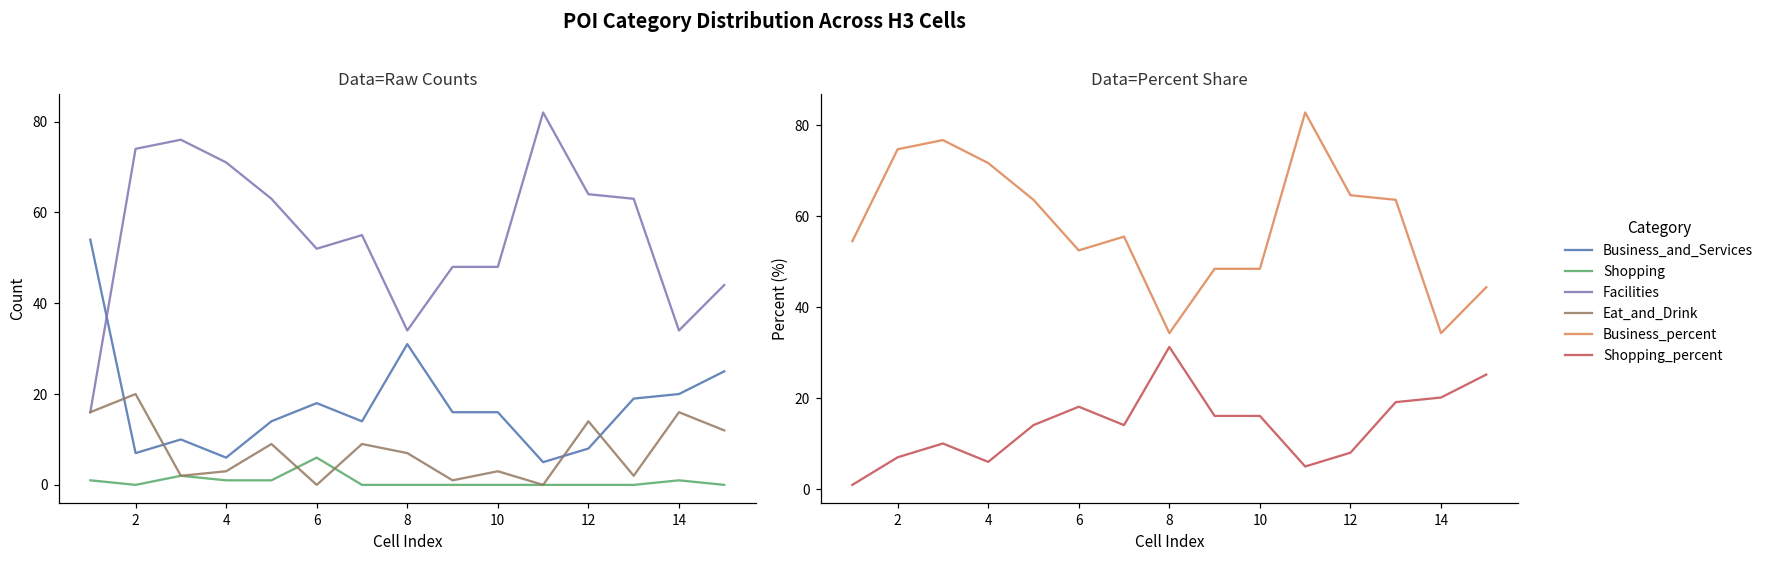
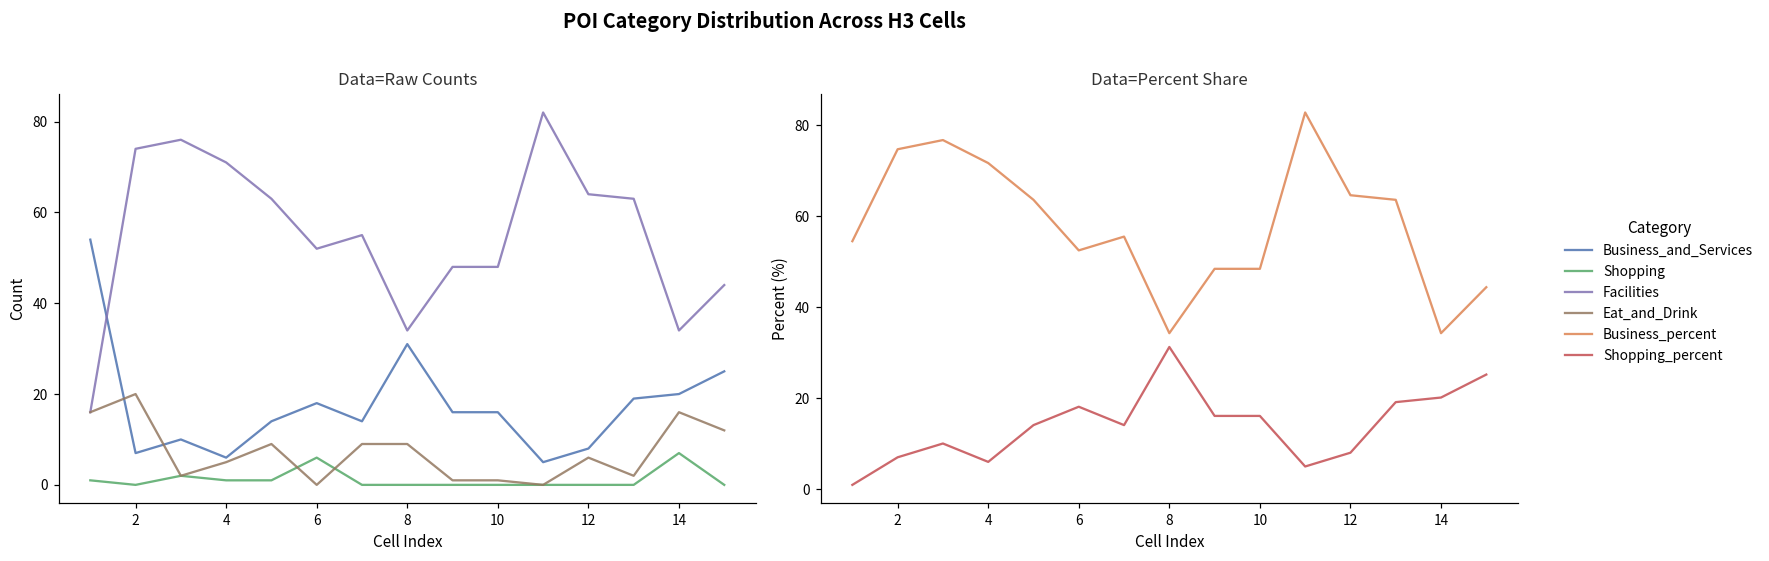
  {
    "Data=Raw Counts": {
      "Shopping": {
        "2": 0,
        "4": 1,
        "6": 6,
        "8": 0,
        "10": 0,
        "12": 0,
-       "14": 1
+       "14": 7
      },
      "Eat_and_Drink": {
        "2": 20,
-       "4": 3,
+       "4": 5,
        "6": 0,
-       "8": 7,
-       "10": 3,
-       "12": 14,
+       "8": 9,
+       "10": 1,
+       "12": 6,
        "14": 16
      }
    }
  }
